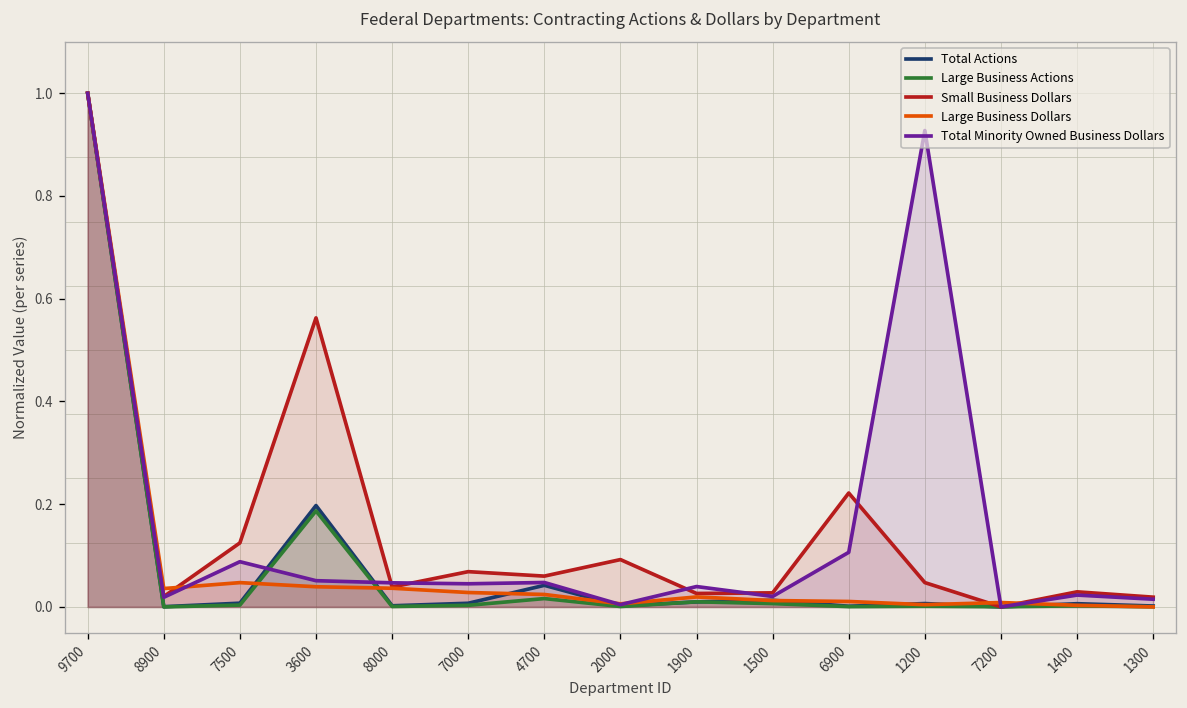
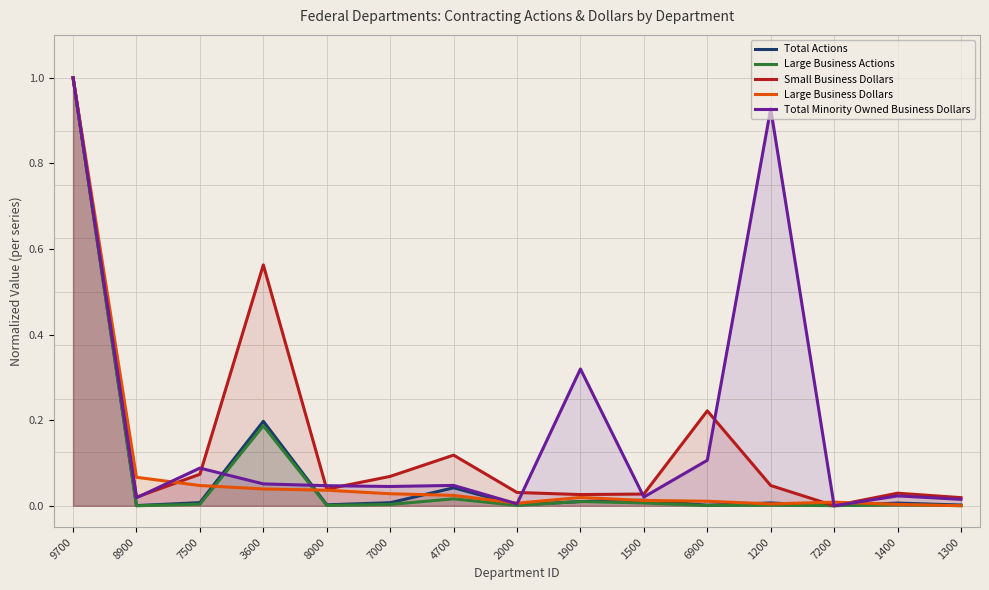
  {
    "Total Actions": {
      "3600": 0.20
    },
    "Large Business Actions": {
      "3600": 0.19,
      "4700": 0.02
    },
    "Small Business Dollars": {
-     "7500": 0.12,
+     "7500": 0.07,
      "3600": 0.56,
      "7000": 0.07,
-     "4700": 0.06,
-     "2000": 0.09,
+     "4700": 0.12,
+     "2000": 0.03,
      "1900": 0.03,
      "1500": 0.03,
      "6900": 0.22,
      "1200": 0.05,
      "1400": 0.03
    },
    "Large Business Dollars": {
-     "8900": 0.04,
+     "8900": 0.07,
      "7500": 0.05,
      "3600": 0.04,
      "7000": 0.03,
      "4700": 0.02,
      "1900": 0.02,
      "6900": 0.01,
      "7200": 0.01
    },
    "Total Minority Owned Business Dollars": {
      "7500": 0.09,
      "3600": 0.05,
      "8000": 0.05,
      "7000": 0.05,
-     "1900": 0.04,
+     "1900": 0.32,
      "1500": 0.02,
      "6900": 0.11,
      "1400": 0.02
    }
  }
